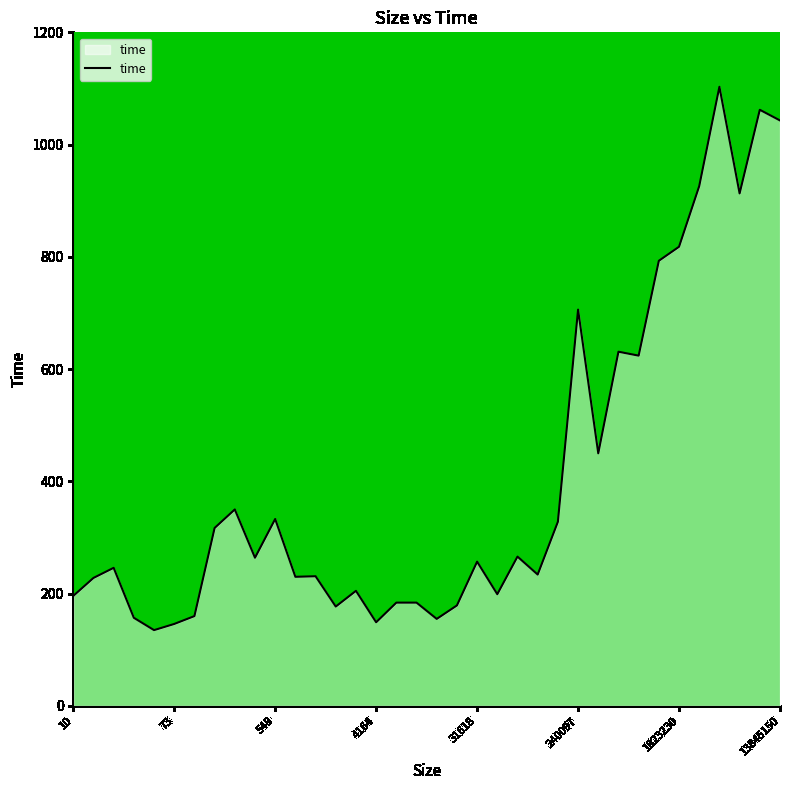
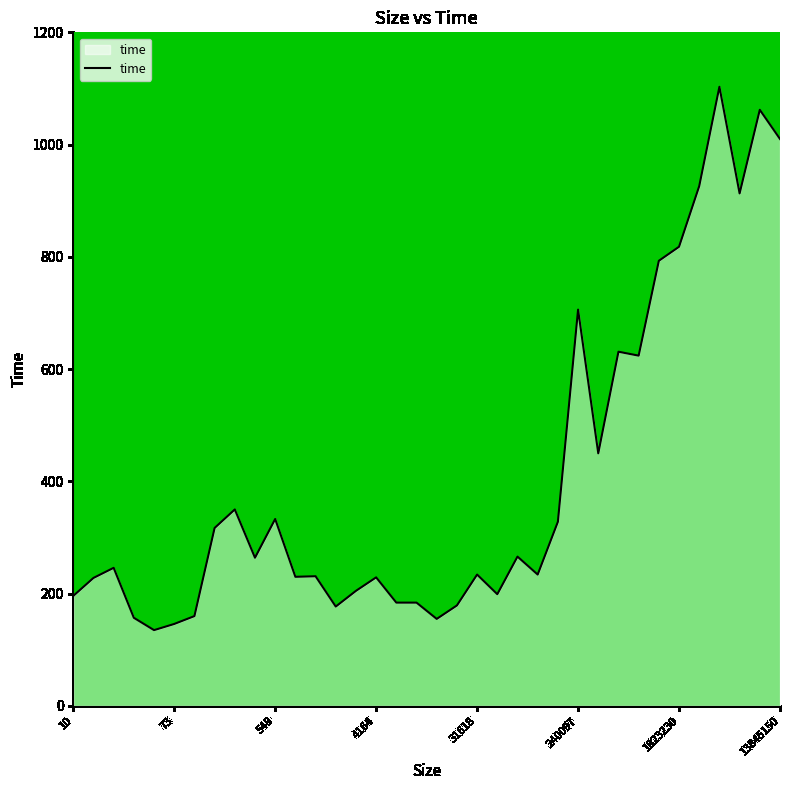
  {
    "10": 200,
    "73": 150,
    "549": 330,
-   "4164": 150,
-   "31618": 260,
+   "4164": 230,
+   "31618": 230,
    "240097": 710,
    "1823230": 820,
-   "13845150": 1040
+   "13845150": 1010
  }
